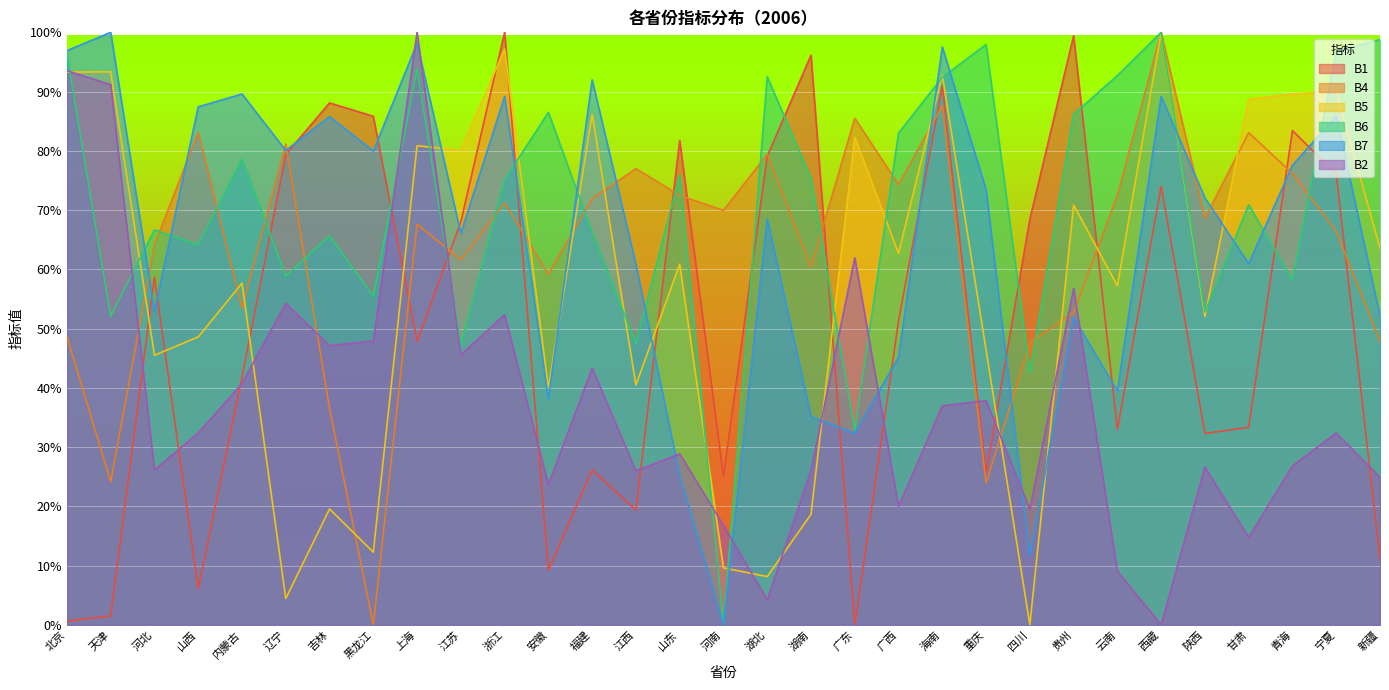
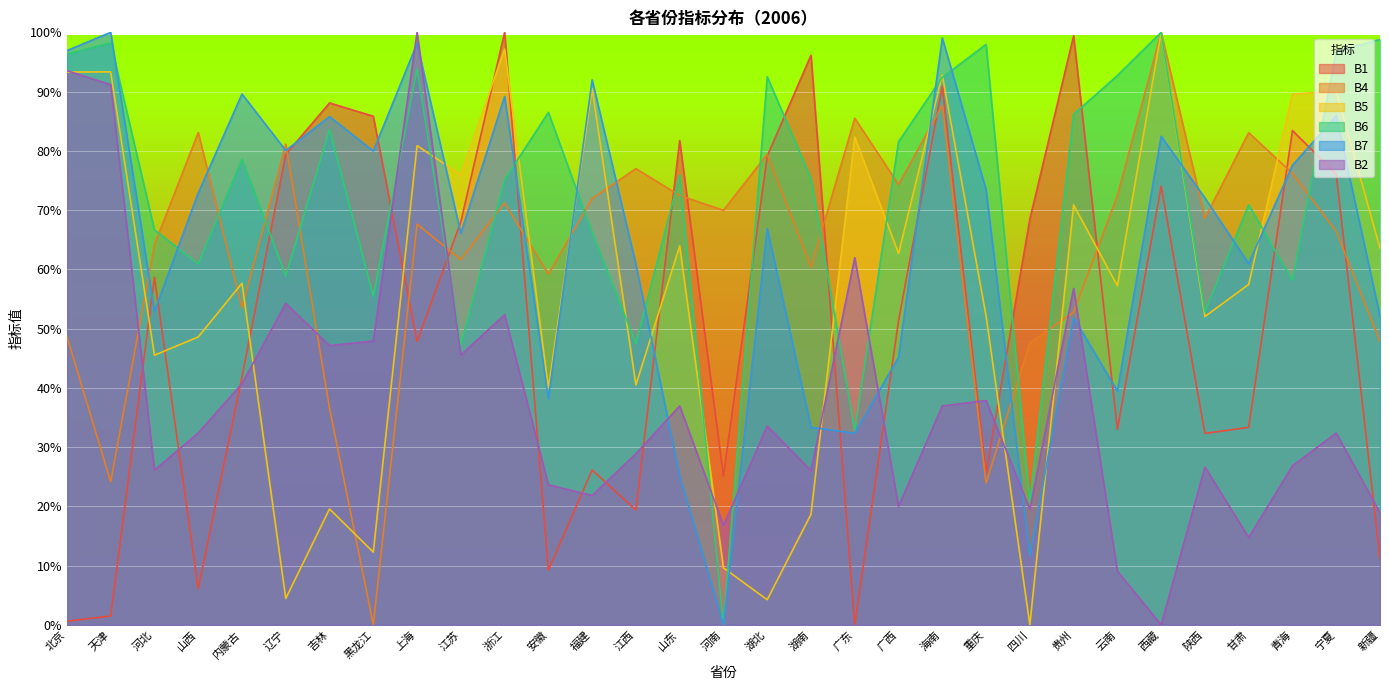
  {
    "B5": {
      "天津": "93%",
      "河北": "46%",
      "山西": "49%",
      "内蒙古": "58%",
      "辽宁": "4%",
      "吉林": "20%",
      "黑龙江": "12%",
      "上海": "81%",
-     "江苏": "80%",
+     "江苏": "76%",
      "浙江": "97%",
      "安徽": "40%",
-     "福建": "86%",
+     "福建": "90%",
      "江西": "40%",
-     "山东": "61%",
+     "山东": "64%",
      "河南": "10%",
-     "湖北": "8%",
+     "湖北": "4%",
      "湖南": "19%",
      "广东": "82%",
      "广西": "63%",
-     "重庆": "46%",
+     "重庆": "52%",
      "四川": "0%",
      "贵州": "71%",
      "云南": "57%",
      "陕西": "52%",
-     "甘肃": "89%",
+     "甘肃": "57%",
      "青海": "90%",
      "新疆": "64%"
    },
    "B6": {
      "北京": "96%",
-     "天津": "52%",
+     "天津": "98%",
      "河北": "67%",
-     "山西": "64%",
+     "山西": "61%",
      "内蒙古": "79%",
      "辽宁": "59%",
-     "吉林": "66%",
+     "吉林": "84%",
      "黑龙江": "55%",
      "上海": "94%",
      "江苏": "47%",
      "浙江": "75%",
      "安徽": "86%",
      "福建": "66%",
      "江西": "47%",
      "山东": "76%",
      "湖北": "93%",
      "湖南": "75%",
      "广东": "33%",
-     "广西": "83%",
+     "广西": "82%",
      "重庆": "98%",
-     "四川": "43%",
+     "四川": "21%",
      "贵州": "86%",
      "云南": "93%",
      "陕西": "53%",
      "甘肃": "71%",
      "青海": "58%",
      "新疆": "99%"
    },
    "B7": {
      "北京": "97%",
      "天津": "100%",
      "河北": "53%",
-     "山西": "87%",
+     "山西": "73%",
      "内蒙古": "90%",
      "辽宁": "80%",
      "吉林": "86%",
      "黑龙江": "80%",
      "上海": "98%",
      "江苏": "66%",
      "浙江": "89%",
      "安徽": "38%",
      "福建": "92%",
      "江西": "61%",
      "山东": "25%",
-     "湖北": "69%",
-     "湖南": "35%",
+     "湖北": "67%",
+     "湖南": "33%",
      "广东": "32%",
      "广西": "45%",
-     "海南": "98%",
+     "海南": "99%",
      "重庆": "73%",
      "四川": "12%",
      "贵州": "52%",
      "云南": "39%",
-     "西藏": "89%",
+     "西藏": "82%",
      "陕西": "72%",
      "甘肃": "61%",
      "青海": "78%",
      "新疆": "52%"
    },
    "B2": {
      "天津": "91%",
      "河北": "26%",
      "山西": "32%",
      "内蒙古": "41%",
      "辽宁": "54%",
      "吉林": "47%",
      "黑龙江": "48%",
      "上海": "100%",
      "江苏": "46%",
      "浙江": "52%",
      "安徽": "24%",
-     "福建": "43%",
-     "江西": "26%",
-     "山东": "29%",
+     "福建": "22%",
+     "江西": "29%",
+     "山东": "37%",
      "河南": "17%",
-     "湖北": "4%",
+     "湖北": "34%",
      "湖南": "26%",
      "广东": "62%",
      "广西": "20%",
      "海南": "37%",
      "重庆": "38%",
      "四川": "19%",
      "贵州": "57%",
      "云南": "9%",
      "西藏": "0%",
      "陕西": "27%",
      "甘肃": "15%",
      "青海": "27%",
      "宁夏": "32%",
-     "新疆": "25%"
+     "新疆": "19%"
    }
  }
